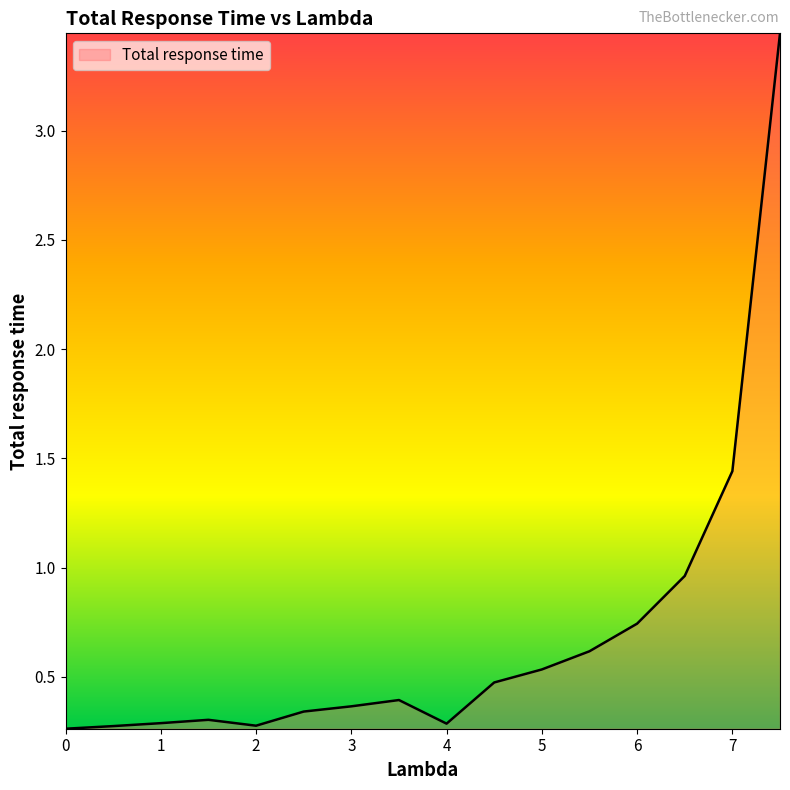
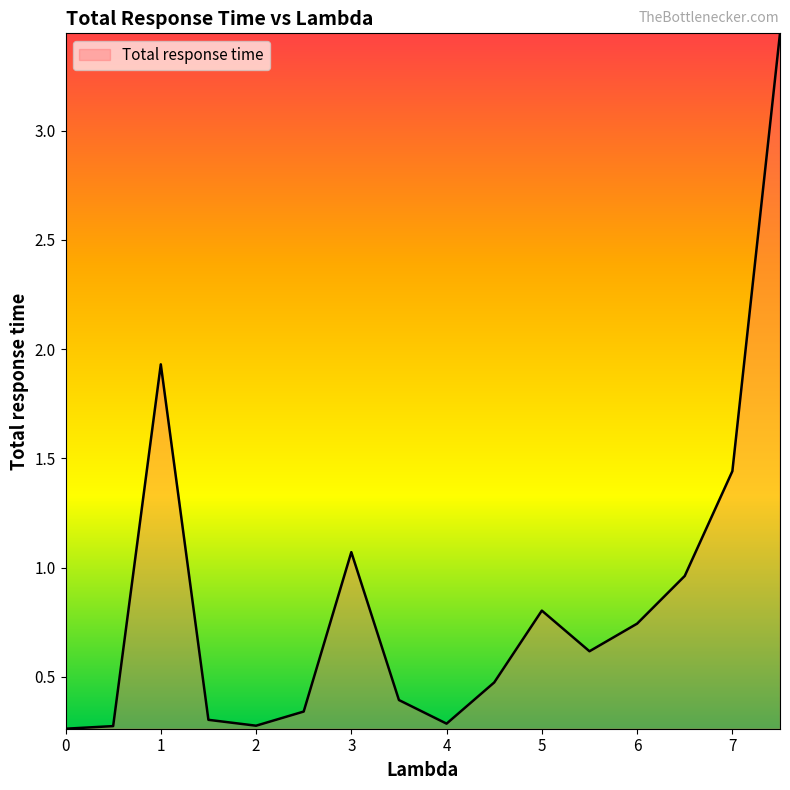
  {
    "0": 0.26,
-   "1": 0.29,
+   "1": 1.93,
    "2": 0.28,
-   "3": 0.36,
+   "3": 1.07,
    "4": 0.29,
-   "5": 0.53,
+   "5": 0.80,
    "6": 0.74,
    "7": 1.44
  }
